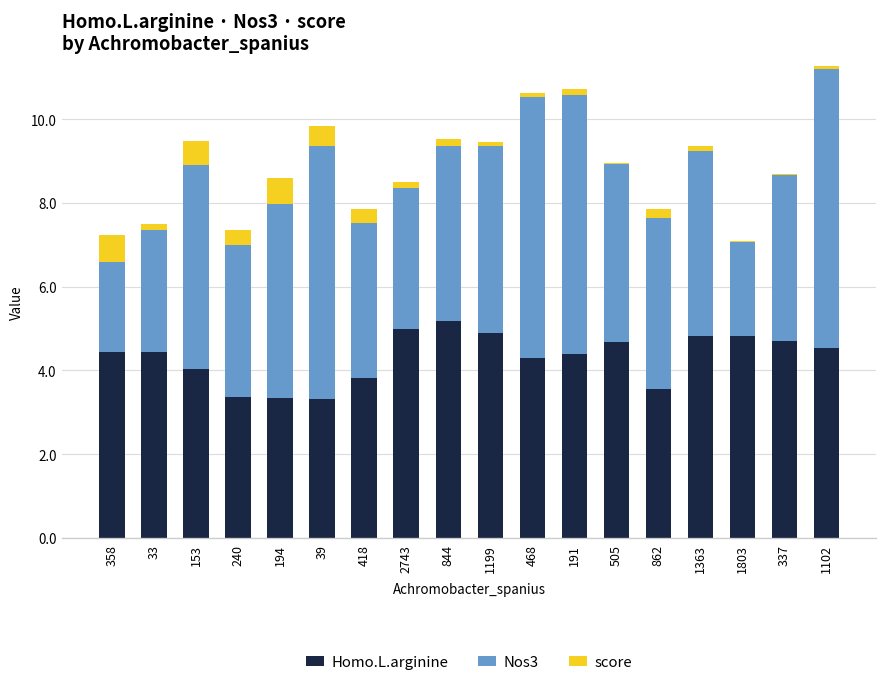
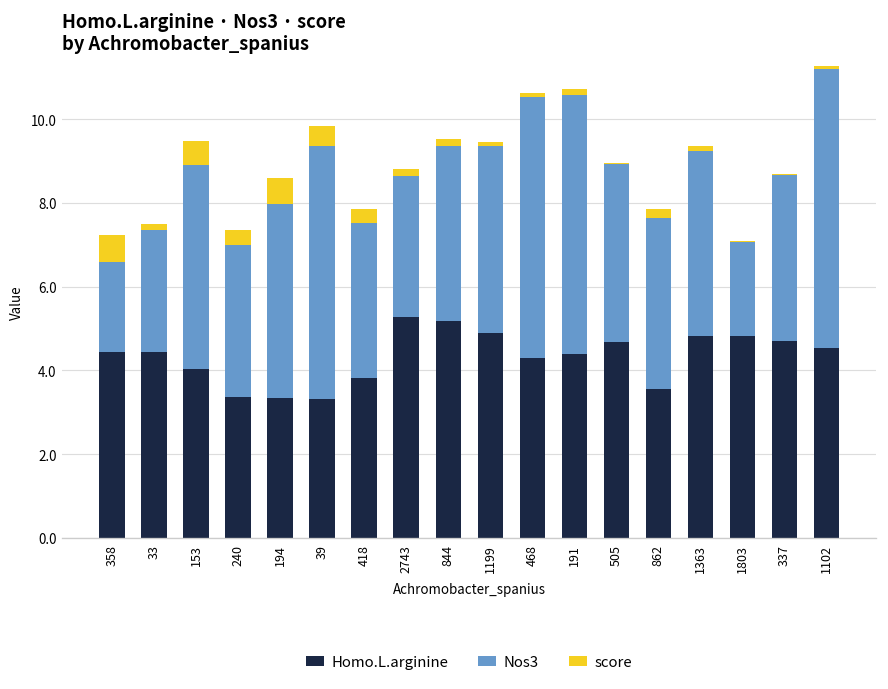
  {
    "Homo.L.arginine": {
      "358": 4.4,
      "33": 4.4,
      "153": 4.0,
      "240": 3.4,
      "194": 3.3,
      "39": 3.3,
      "418": 3.8,
-     "2743": 5.0,
+     "2743": 5.3,
      "844": 5.2,
      "1199": 4.9,
      "468": 4.3,
      "191": 4.4,
      "505": 4.7,
      "862": 3.6,
      "1363": 4.8,
      "1803": 4.8,
      "337": 4.7,
      "1102": 4.5
    },
    "Nos3": {
      "358": 2.2,
      "33": 2.9,
      "153": 4.9,
      "240": 3.6,
      "194": 4.7,
      "39": 6.1,
      "418": 3.7,
      "2743": 3.4,
      "844": 4.2,
      "1199": 4.5,
      "468": 6.2,
      "191": 6.2,
      "505": 4.2,
      "862": 4.1,
      "1363": 4.4,
      "1803": 2.3,
      "337": 4.0,
      "1102": 6.7
    },
    "score": {
      "358": 0.7,
      "33": 0.1,
      "153": 0.6,
      "240": 0.3,
      "194": 0.6,
      "39": 0.5,
      "418": 0.3,
      "2743": 0.2,
      "844": 0.2,
      "1199": 0.1,
      "468": 0.1,
      "191": 0.2,
      "862": 0.2,
      "1363": 0.1
    }
  }
